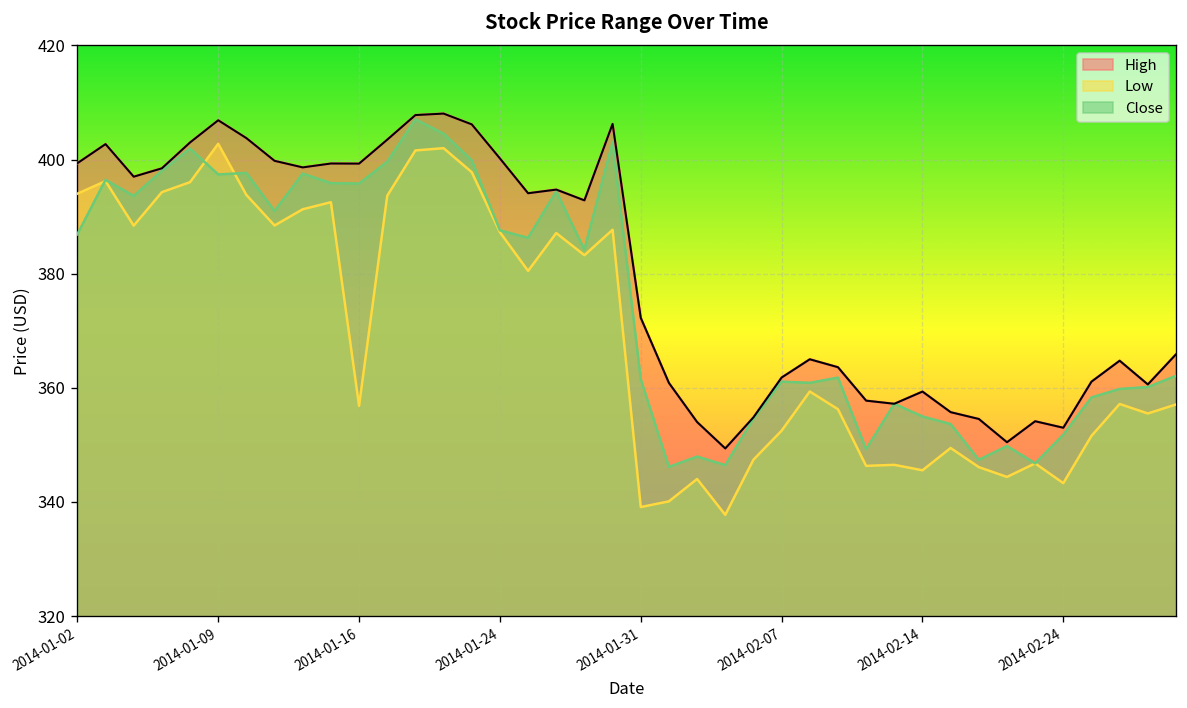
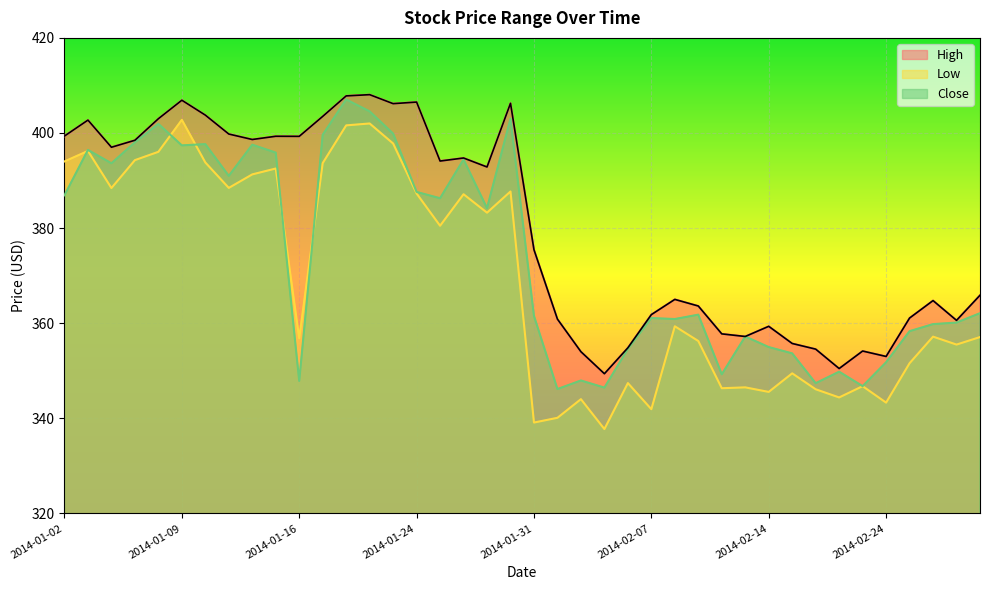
  {
    "High": {
      "2014-01-02": 399,
      "2014-01-09": 407,
      "2014-01-16": 399,
-     "2014-01-24": 400,
-     "2014-01-31": 372,
+     "2014-01-24": 407,
+     "2014-01-31": 375,
      "2014-02-07": 362,
      "2014-02-14": 359,
      "2014-02-24": 353
    },
    "Low": {
      "2014-01-02": 394,
      "2014-01-09": 403,
      "2014-01-16": 357,
      "2014-01-31": 339,
-     "2014-02-07": 352,
+     "2014-02-07": 342,
      "2014-02-14": 346,
      "2014-02-24": 343
    },
    "Close": {
      "2014-01-02": 387,
      "2014-01-09": 397,
-     "2014-01-16": 396,
+     "2014-01-16": 348,
      "2014-01-31": 362,
      "2014-02-07": 361,
      "2014-02-14": 355,
      "2014-02-24": 352
    }
  }
